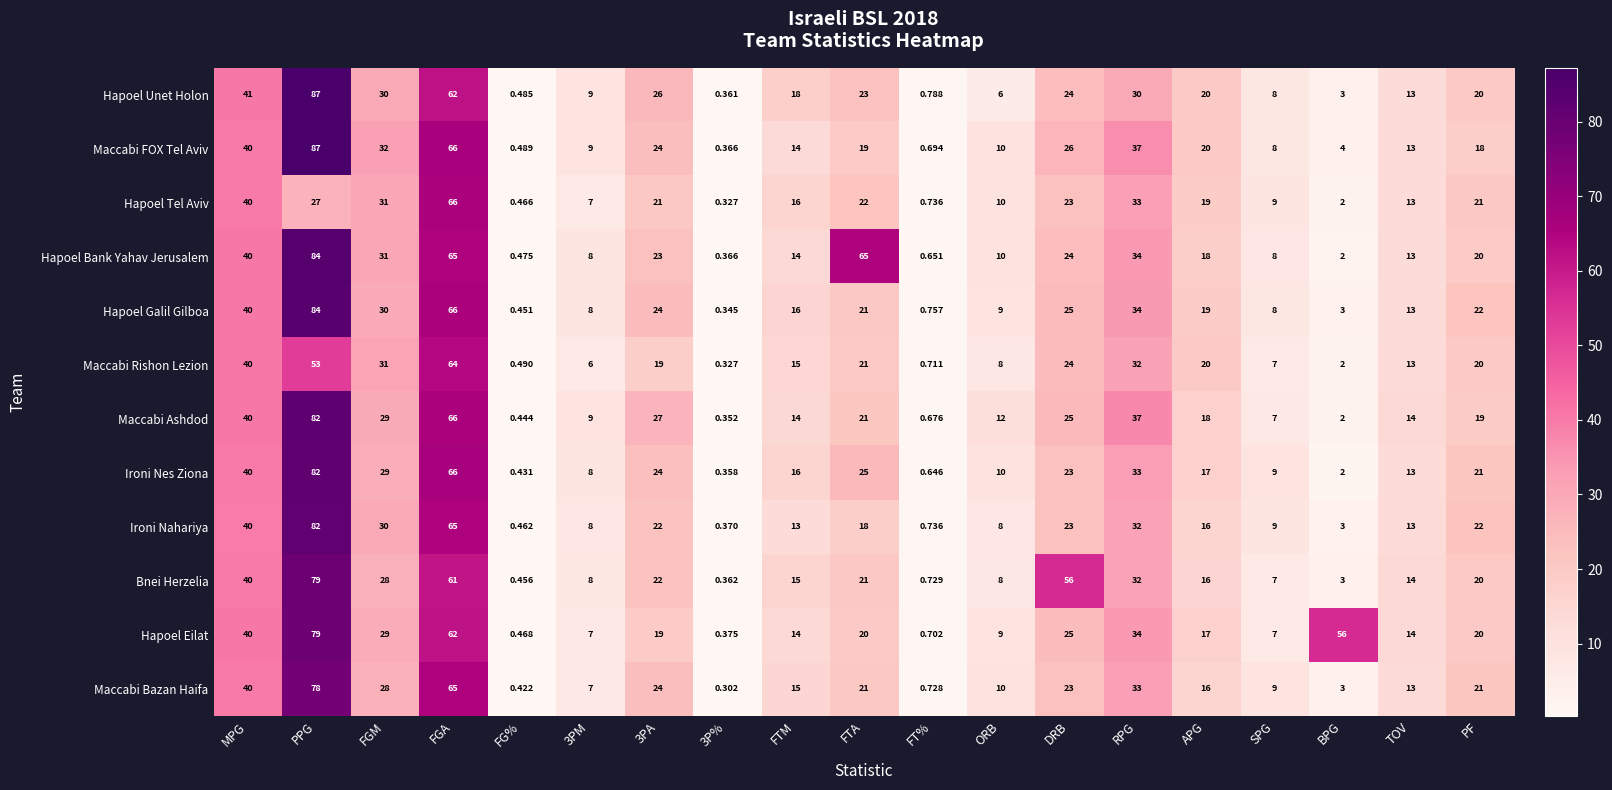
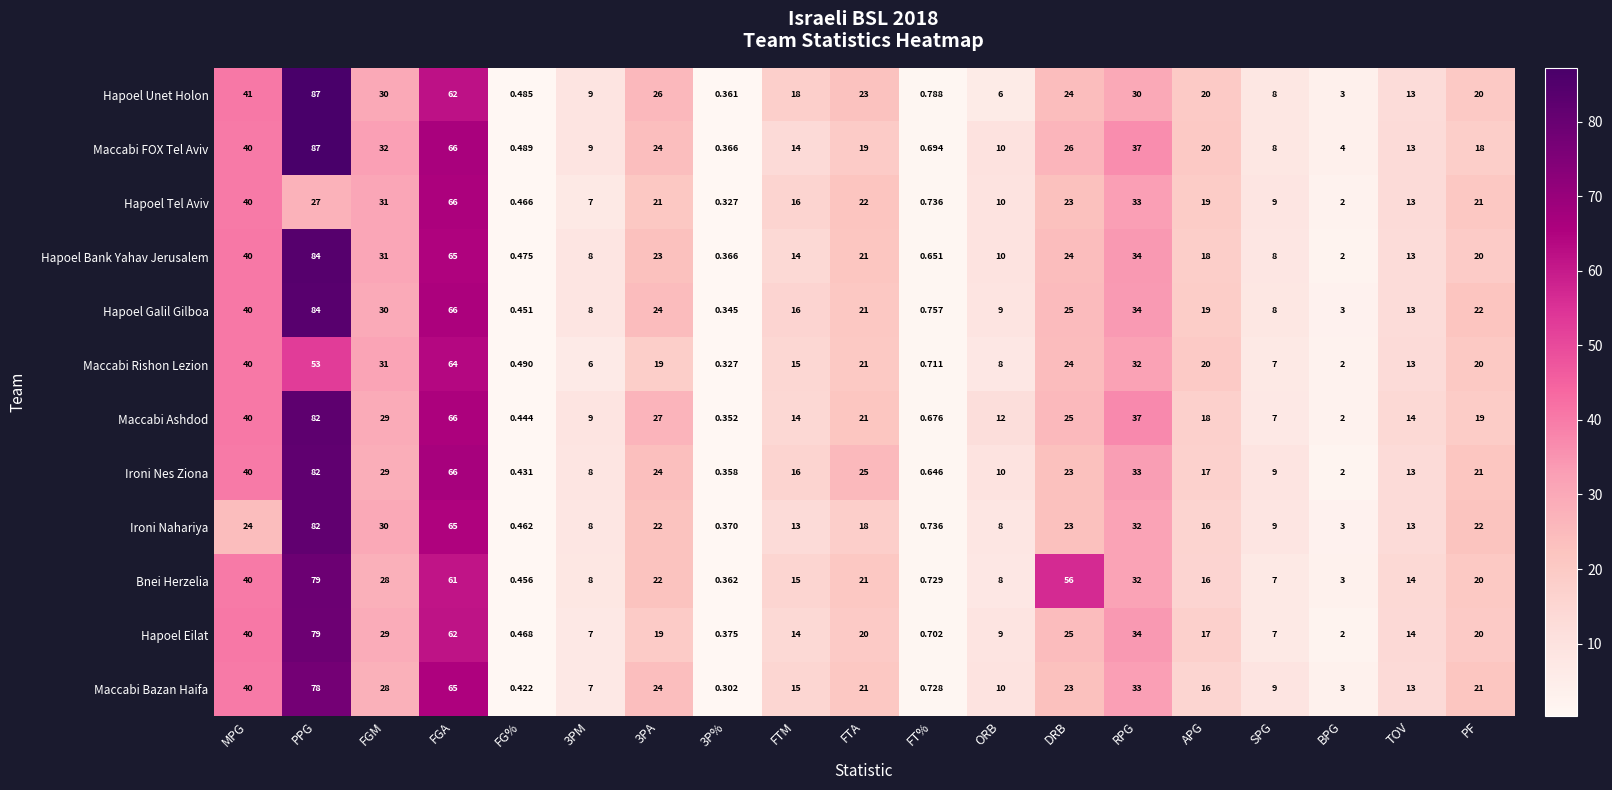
  {
    "Hapoel Bank Yahav Jerusalem": {
      "MPG": 40,
      "PPG": 84,
      "FGM": 31,
      "FGA": 65,
      "FG%": 0.475,
      "3PM": 8,
      "3PA": 23,
      "3P%": 0.366,
      "FTM": 14,
-     "FTA": 65,
+     "FTA": 21,
      "FT%": 0.651,
      "ORB": 10,
      "DRB": 24,
      "RPG": 34,
      "APG": 18,
      "SPG": 8,
      "BPG": 2,
      "TOV": 13,
      "PF": 20
    },
    "Ironi Nahariya": {
-     "MPG": 40,
+     "MPG": 24,
      "PPG": 82,
      "FGM": 30,
      "FGA": 65,
      "FG%": 0.462,
      "3PM": 8,
      "3PA": 22,
      "3P%": 0.370,
      "FTM": 13,
      "FTA": 18,
      "FT%": 0.736,
      "ORB": 8,
      "DRB": 23,
      "RPG": 32,
      "APG": 16,
      "SPG": 9,
      "BPG": 3,
      "TOV": 13,
      "PF": 22
    },
    "Hapoel Eilat": {
      "MPG": 40,
      "PPG": 79,
      "FGM": 29,
      "FGA": 62,
      "FG%": 0.468,
      "3PM": 7,
      "3PA": 19,
      "3P%": 0.375,
      "FTM": 14,
      "FTA": 20,
      "FT%": 0.702,
      "ORB": 9,
      "DRB": 25,
      "RPG": 34,
      "APG": 17,
      "SPG": 7,
-     "BPG": 56,
+     "BPG": 2,
      "TOV": 14,
      "PF": 20
    }
  }
